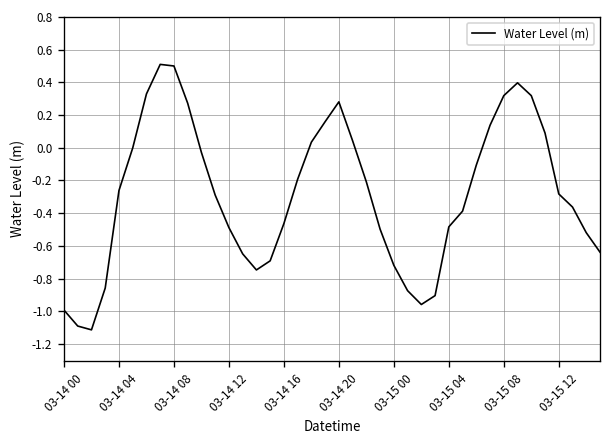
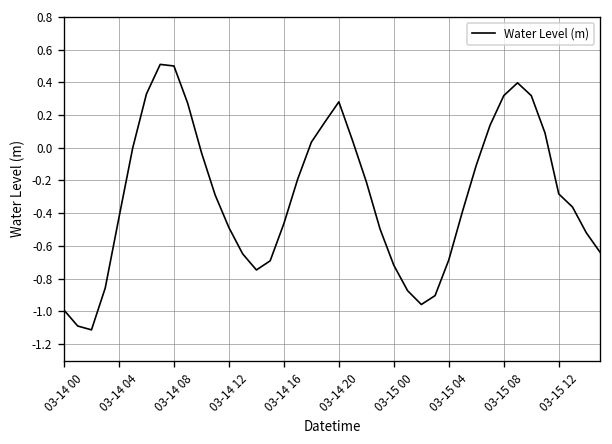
  {
    "03-14 00": -0.99,
-   "03-14 04": -0.26,
+   "03-14 04": -0.43,
    "03-14 08": 0.50,
    "03-14 12": -0.49,
    "03-14 16": -0.46,
    "03-14 20": 0.28,
    "03-15 00": -0.72,
-   "03-15 04": -0.48,
+   "03-15 04": -0.69,
    "03-15 08": 0.32,
    "03-15 12": -0.28
  }
